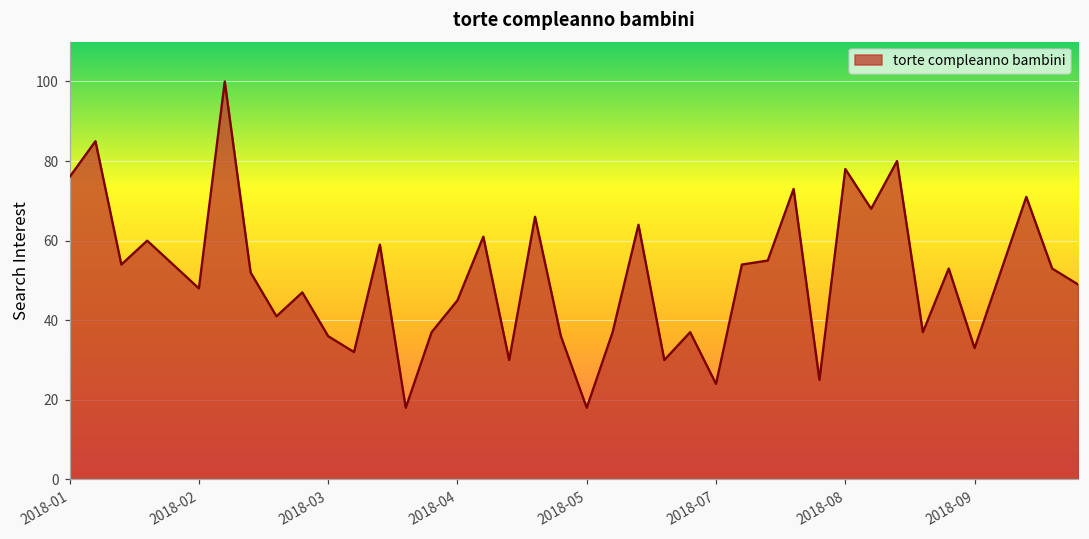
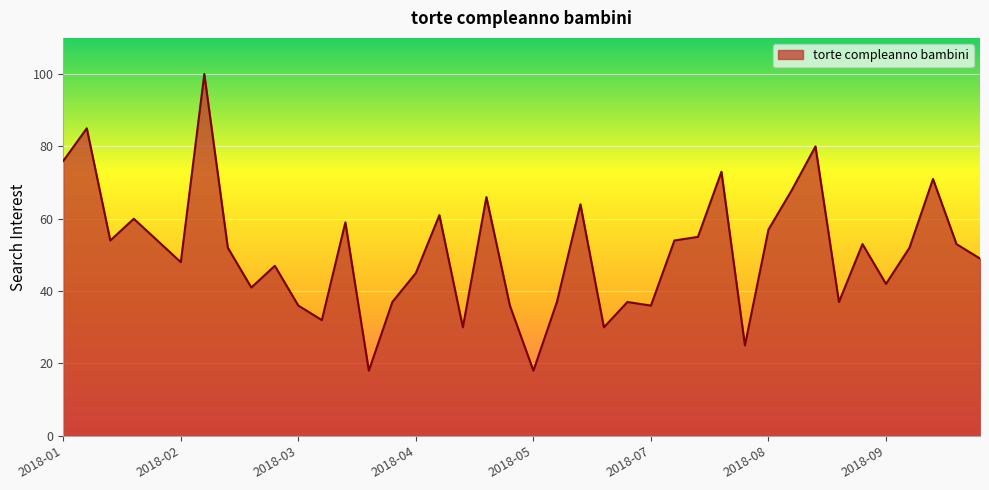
  {
    "2018-01": 76,
    "2018-02": 48,
    "2018-03": 36,
    "2018-04": 45,
    "2018-05": 18,
-   "2018-07": 24,
-   "2018-08": 78,
-   "2018-09": 33
+   "2018-07": 36,
+   "2018-08": 57,
+   "2018-09": 42
  }
